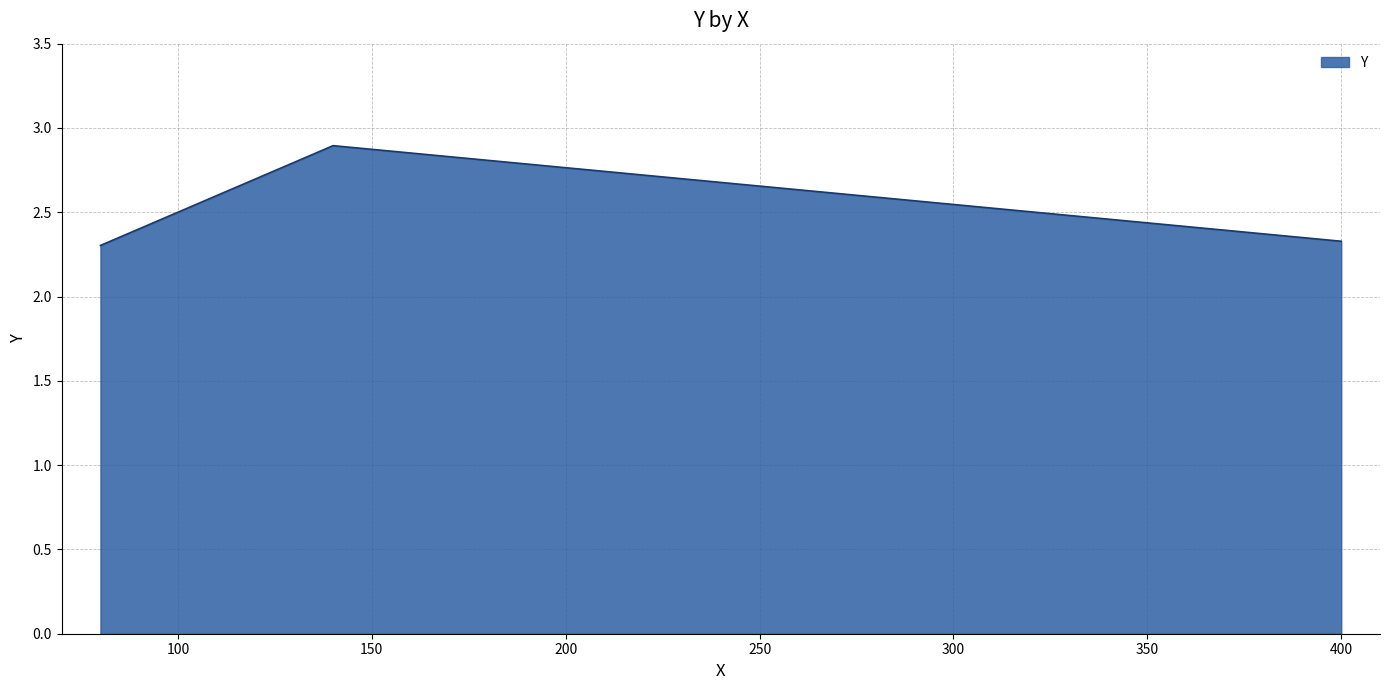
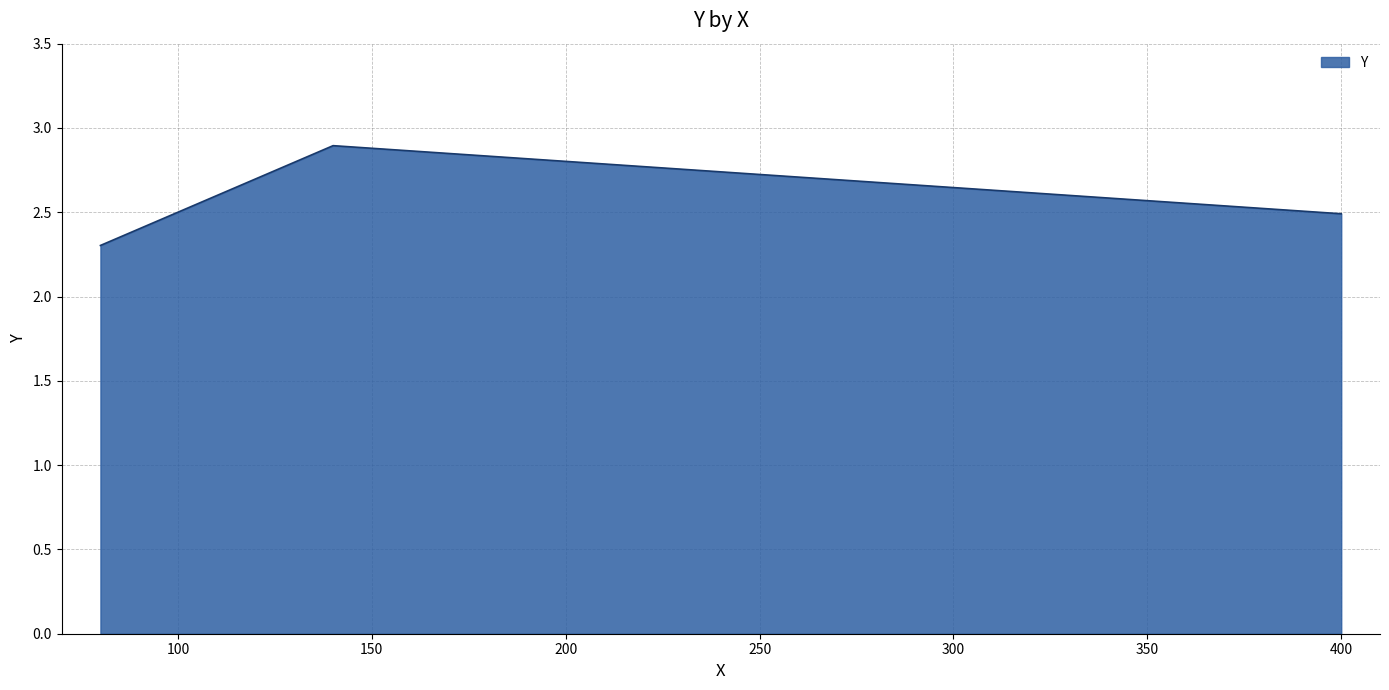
  {
-   "400": 2.33
+   "400": 2.49
  }
